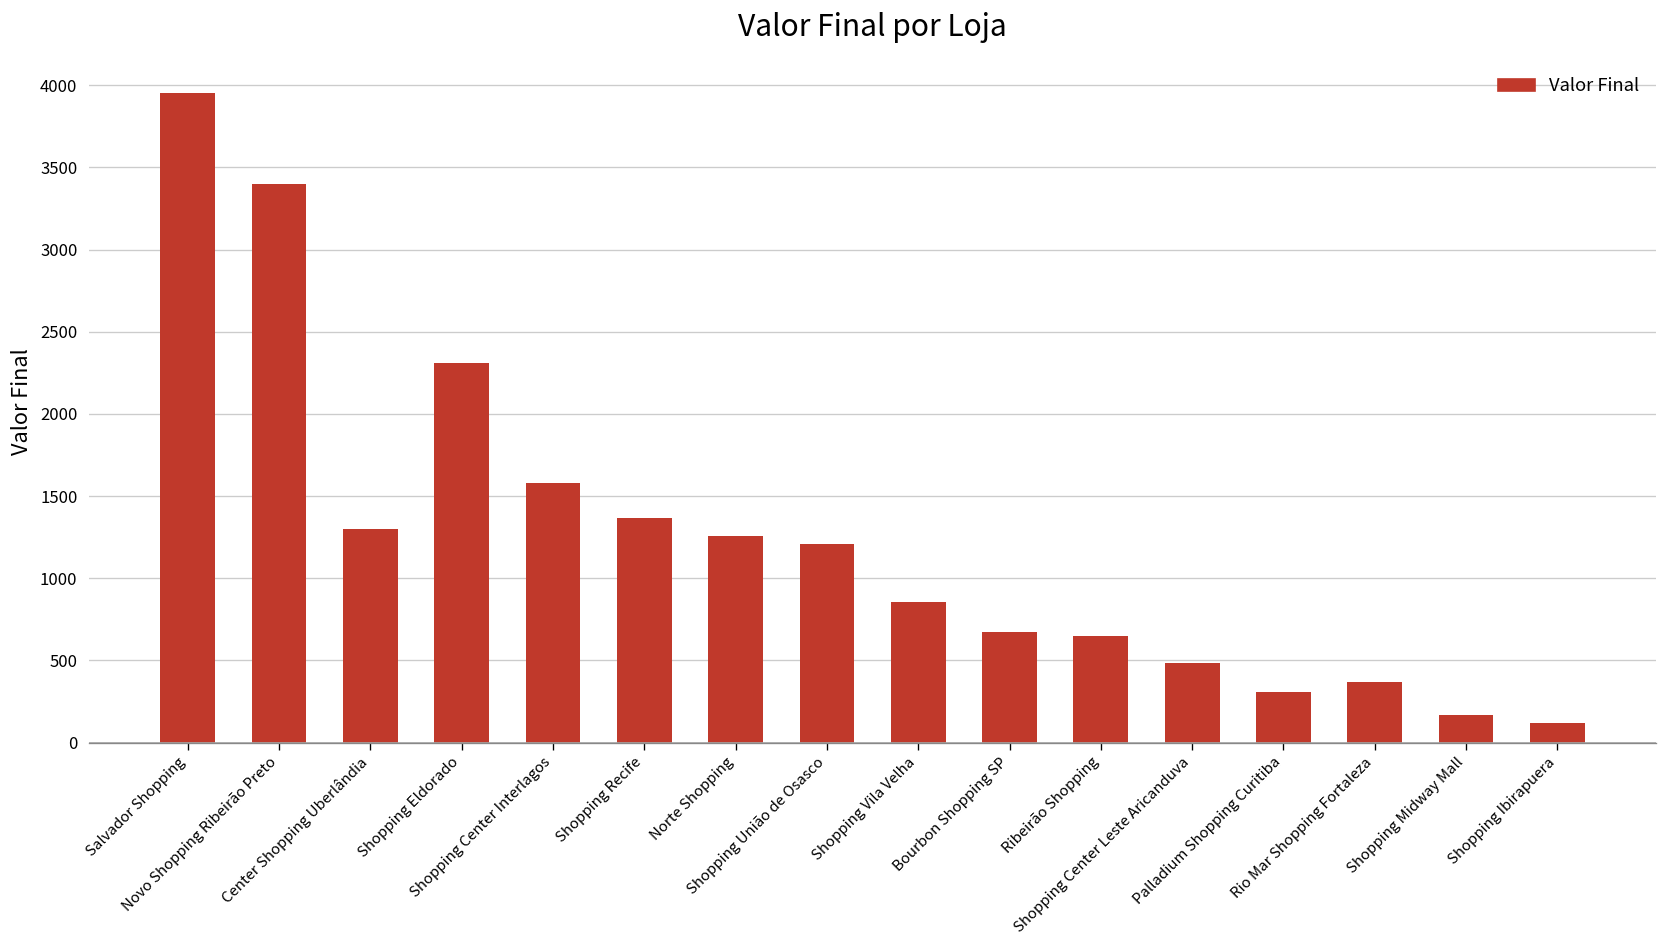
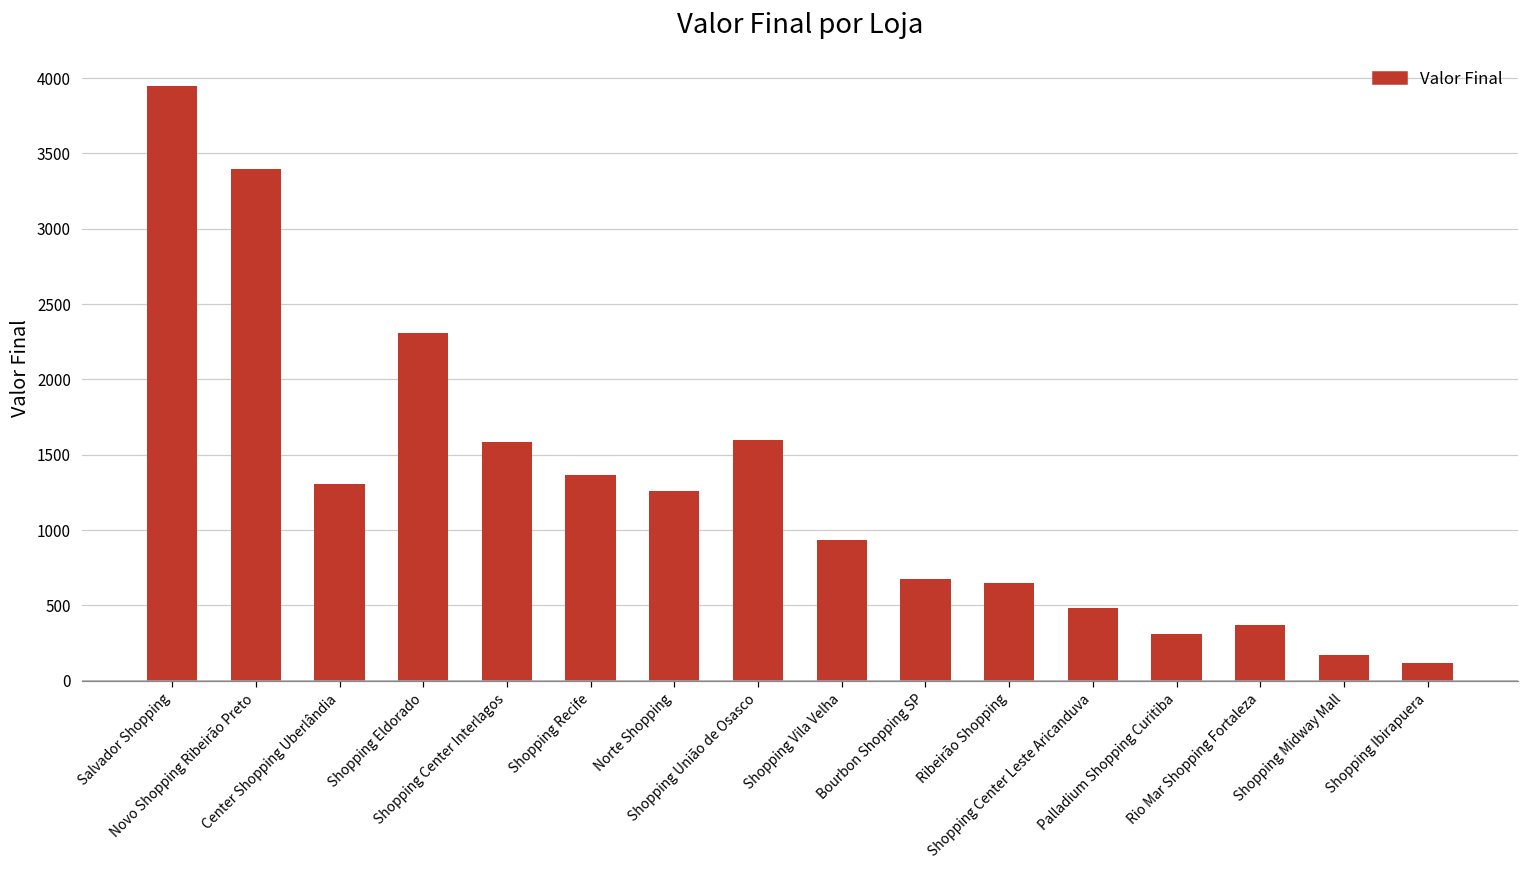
  {
    "Salvador Shopping": 3950,
    "Novo Shopping Ribeirão Preto": 3400,
    "Center Shopping Uberlândia": 1300,
    "Shopping Eldorado": 2310,
    "Shopping Center Interlagos": 1580,
    "Shopping Recife": 1370,
    "Norte Shopping": 1260,
-   "Shopping União de Osasco": 1210,
-   "Shopping Vila Velha": 860,
+   "Shopping União de Osasco": 1600,
+   "Shopping Vila Velha": 940,
    "Bourbon Shopping SP": 680,
    "Ribeirão Shopping": 650,
    "Shopping Center Leste Aricanduva": 490,
    "Palladium Shopping Curitiba": 310,
    "Rio Mar Shopping Fortaleza": 370,
    "Shopping Midway Mall": 170,
    "Shopping Ibirapuera": 120
  }
